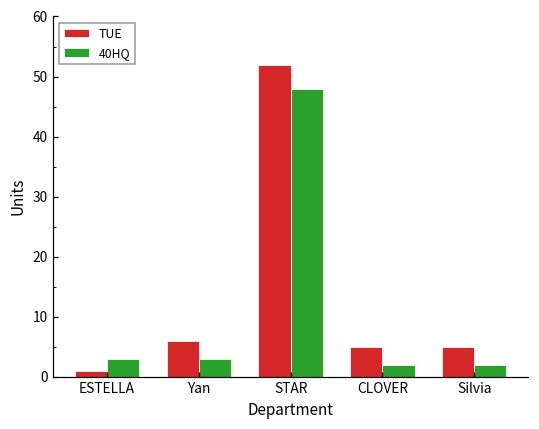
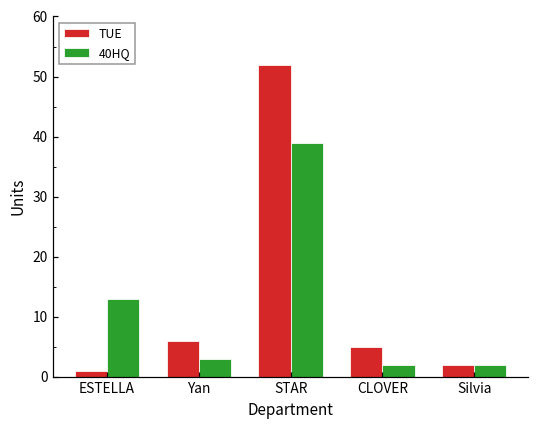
  {
    "TUE": {
      "ESTELLA": 1,
      "Yan": 6,
      "STAR": 52,
      "CLOVER": 5,
-     "Silvia": 5
+     "Silvia": 2
    },
    "40HQ": {
-     "ESTELLA": 3,
+     "ESTELLA": 13,
      "Yan": 3,
-     "STAR": 48,
+     "STAR": 39,
      "CLOVER": 2,
      "Silvia": 2
    }
  }
